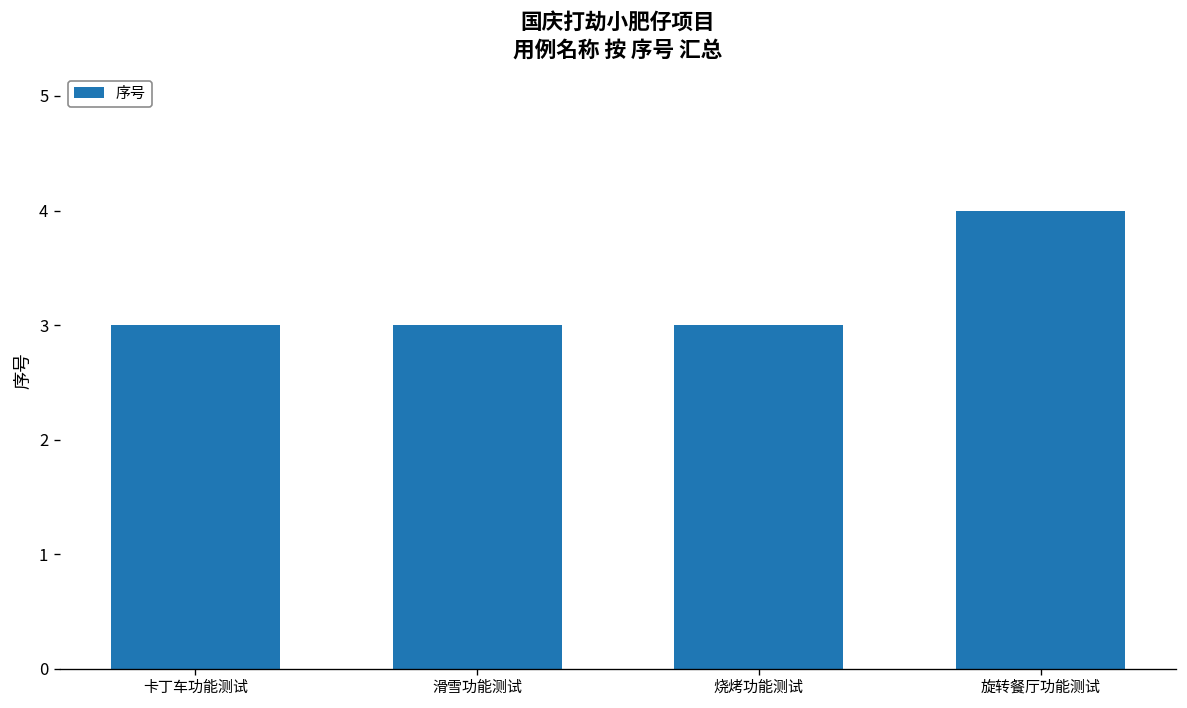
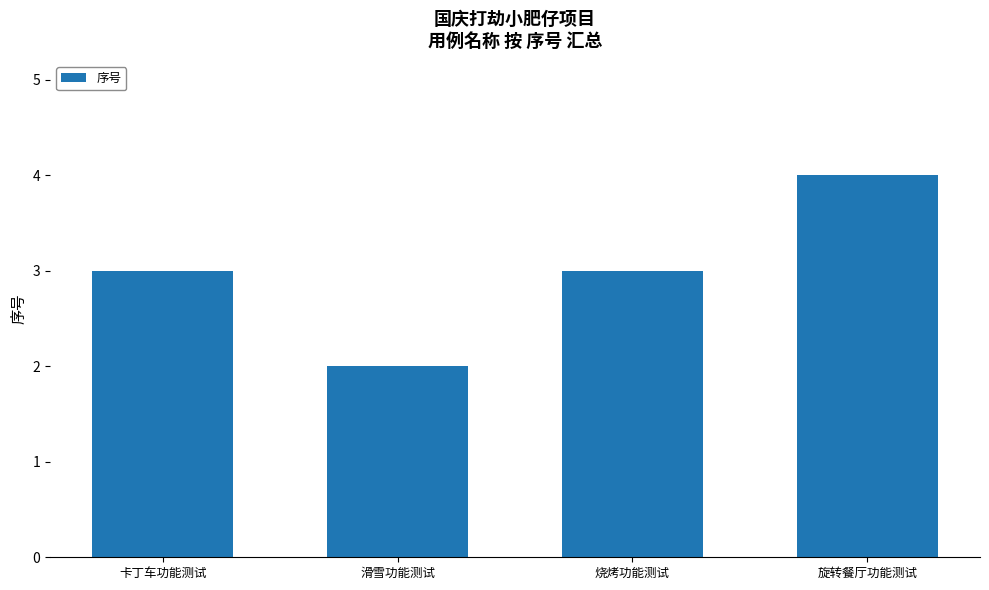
  {
    "卡丁车功能测试": 3,
-   "滑雪功能测试": 3,
+   "滑雪功能测试": 2,
    "烧烤功能测试": 3,
    "旋转餐厅功能测试": 4
  }
